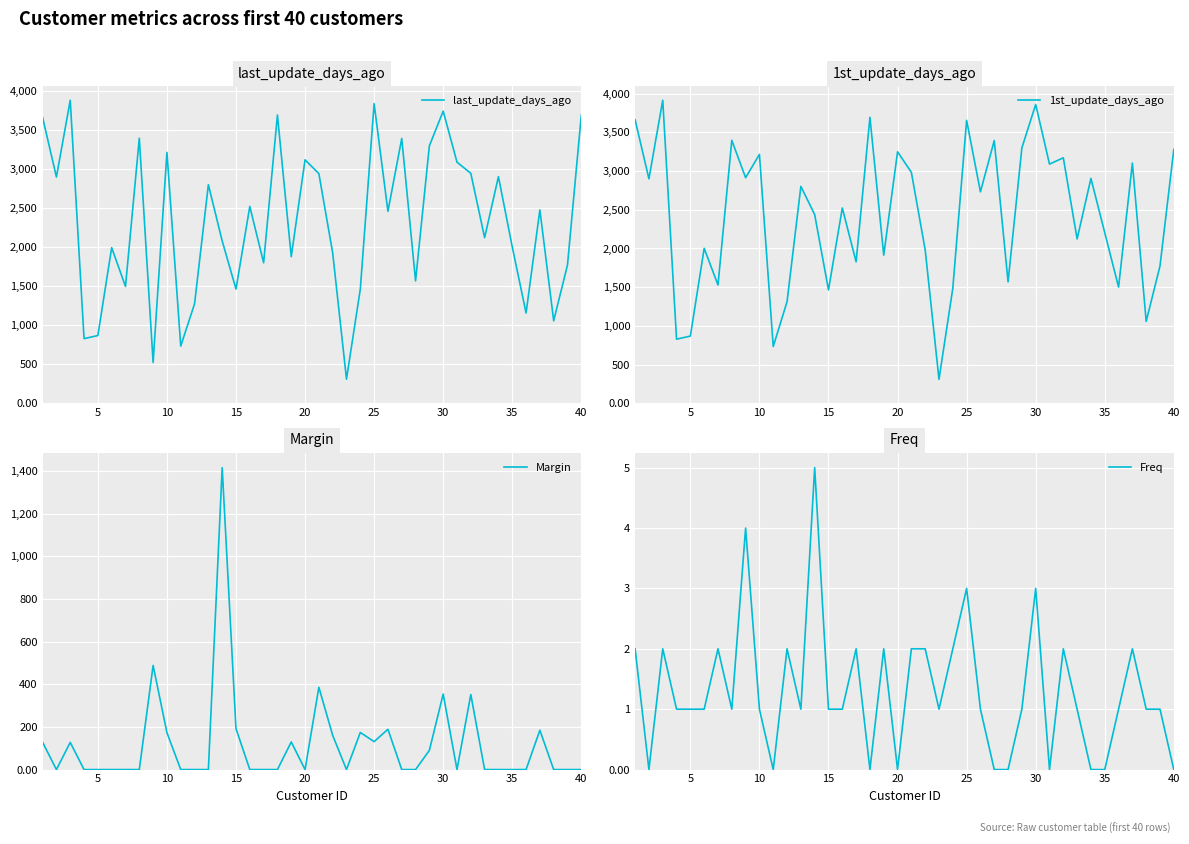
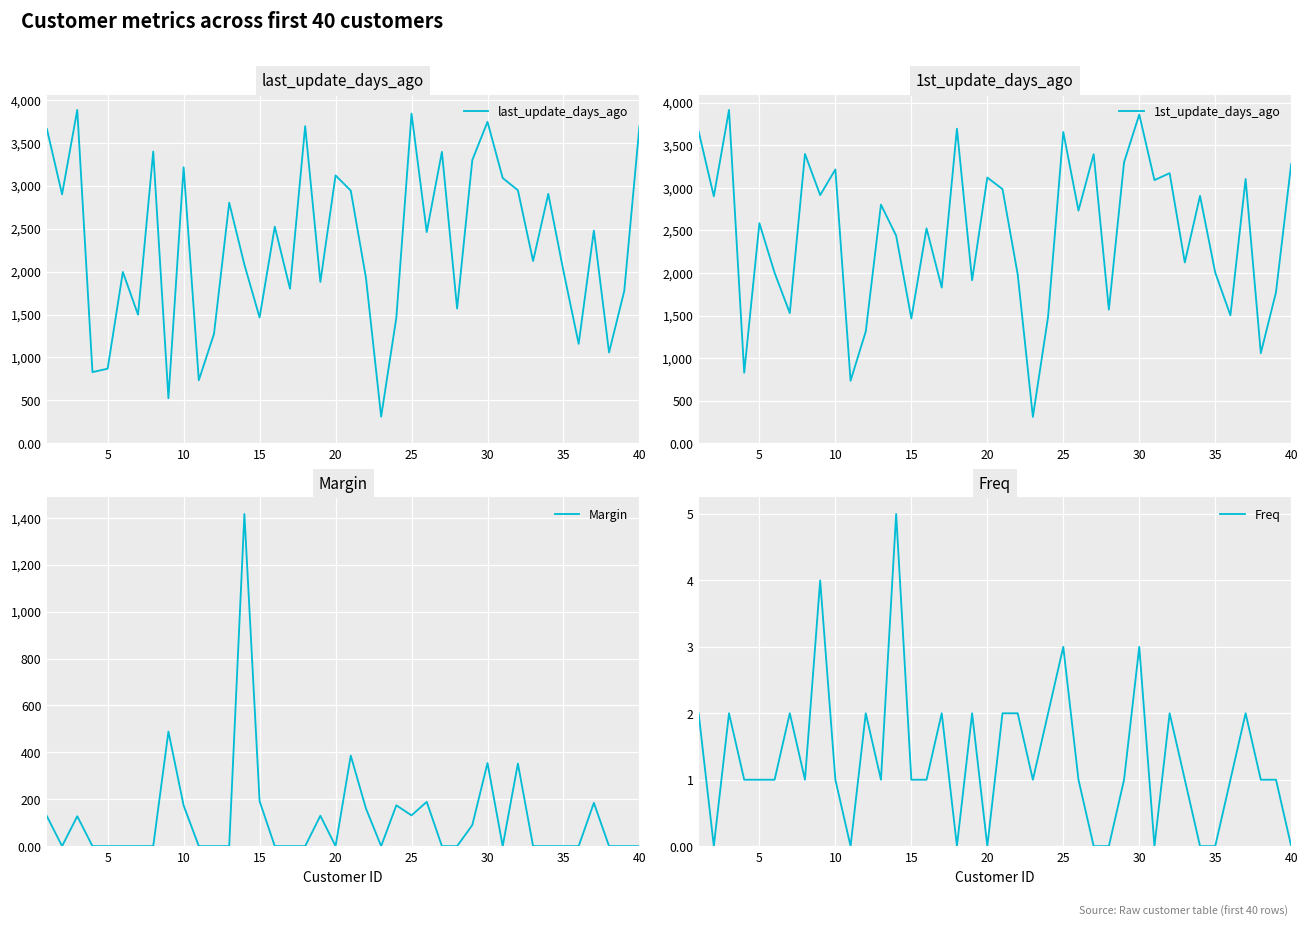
  {
    "last_update_days_ago": {
      "5": "900",
      "10": "3,200",
      "15": "1,500",
      "20": "3,100",
      "25": "3,800",
      "30": "3,700",
      "35": "2,000",
      "40": "3,700"
    },
    "1st_update_days_ago": {
-     "5": "900",
+     "5": "2,600",
      "10": "3,200",
      "15": "1,500",
-     "20": "3,200",
+     "20": "3,100",
      "25": "3,700",
      "30": "3,900",
-     "35": "2,200",
+     "35": "2,000",
      "40": "3,300"
    },
    "Margin": {
      "5": "0",
      "10": "170",
      "15": "190",
      "20": "0",
      "25": "130",
      "30": "350",
      "35": "0",
      "40": "0"
    },
    "Freq": {
      "5": "1.0",
      "10": "1.0",
      "15": "1.0",
      "20": "0.0",
      "25": "3.0",
      "30": "3.0",
      "35": "0.0",
      "40": "0.0"
    }
  }
